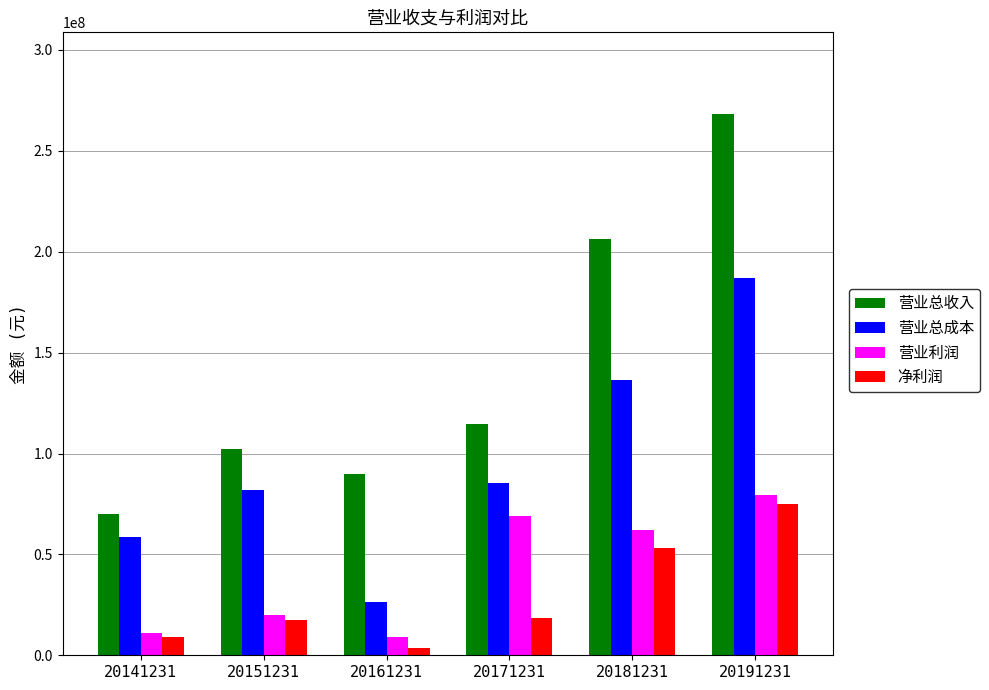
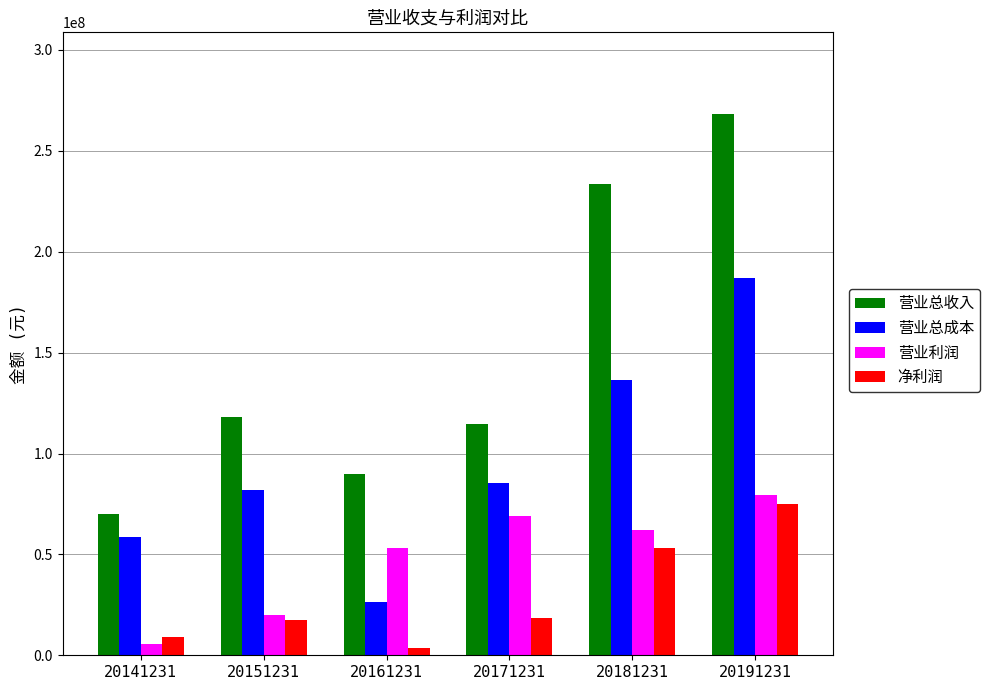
  {
    "营业总收入": {
      "20141231": 70000000,
-     "20151231": 102000000,
+     "20151231": 118000000,
      "20161231": 90000000,
      "20171231": 115000000,
-     "20181231": 206000000,
+     "20181231": 234000000,
      "20191231": 268000000
    },
    "营业总成本": {
      "20141231": 58000000,
      "20151231": 82000000,
      "20161231": 27000000,
      "20171231": 85000000,
      "20181231": 136000000,
      "20191231": 187000000
    },
    "营业利润": {
-     "20141231": 11000000,
+     "20141231": 6000000,
      "20151231": 20000000,
-     "20161231": 9000000,
+     "20161231": 53000000,
      "20171231": 69000000,
      "20181231": 62000000,
      "20191231": 79000000
    },
    "净利润": {
      "20141231": 9000000,
      "20151231": 17000000,
      "20161231": 4000000,
      "20171231": 19000000,
      "20181231": 53000000,
      "20191231": 75000000
    }
  }
